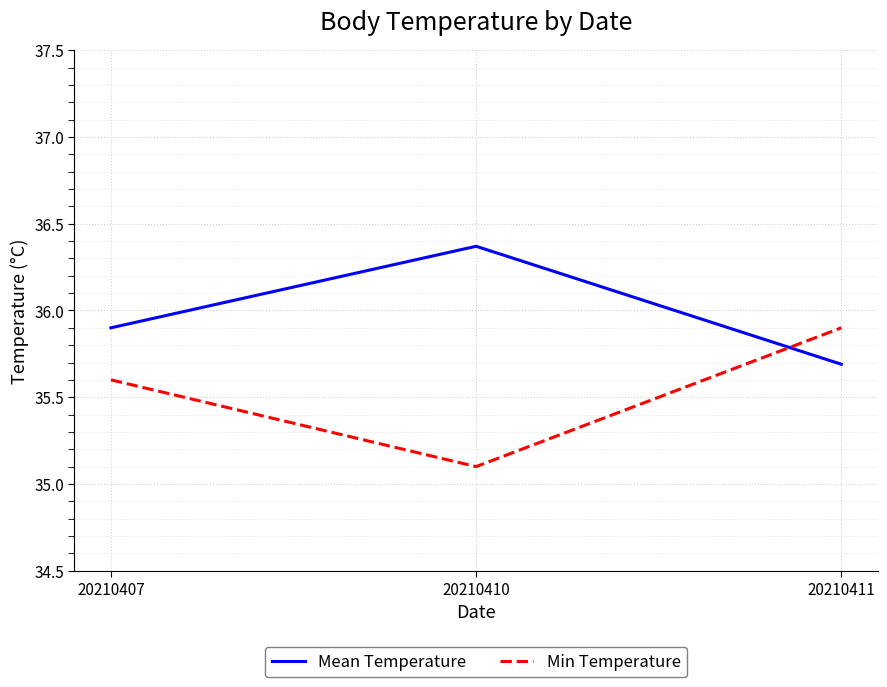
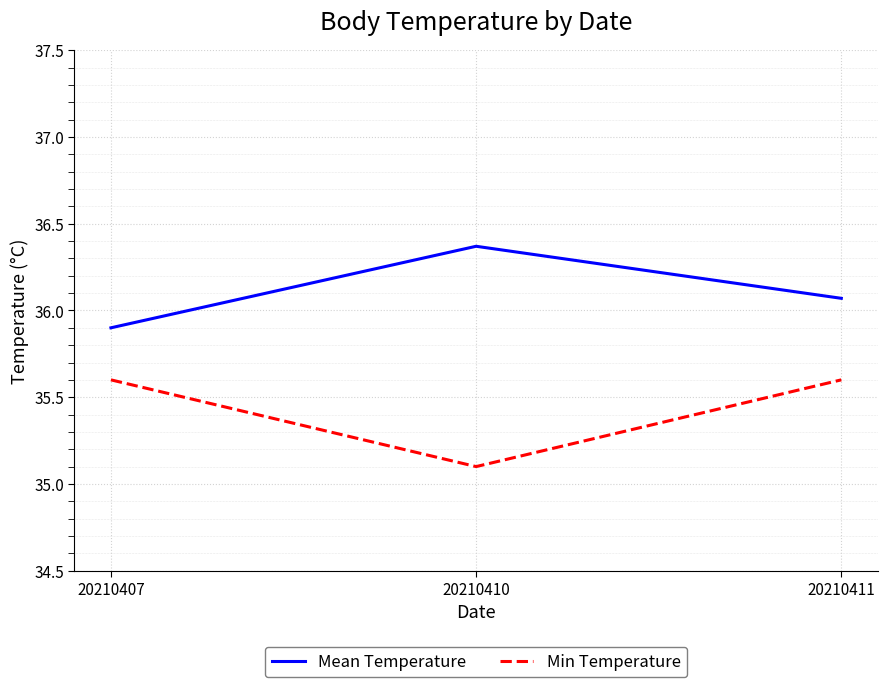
  {
    "Mean Temperature": {
      "20210407": 35.90,
      "20210410": 36.37,
-     "20210411": 35.69
+     "20210411": 36.07
    },
    "Min Temperature": {
      "20210407": 35.6,
      "20210410": 35.1,
-     "20210411": 35.9
+     "20210411": 35.6
    }
  }
